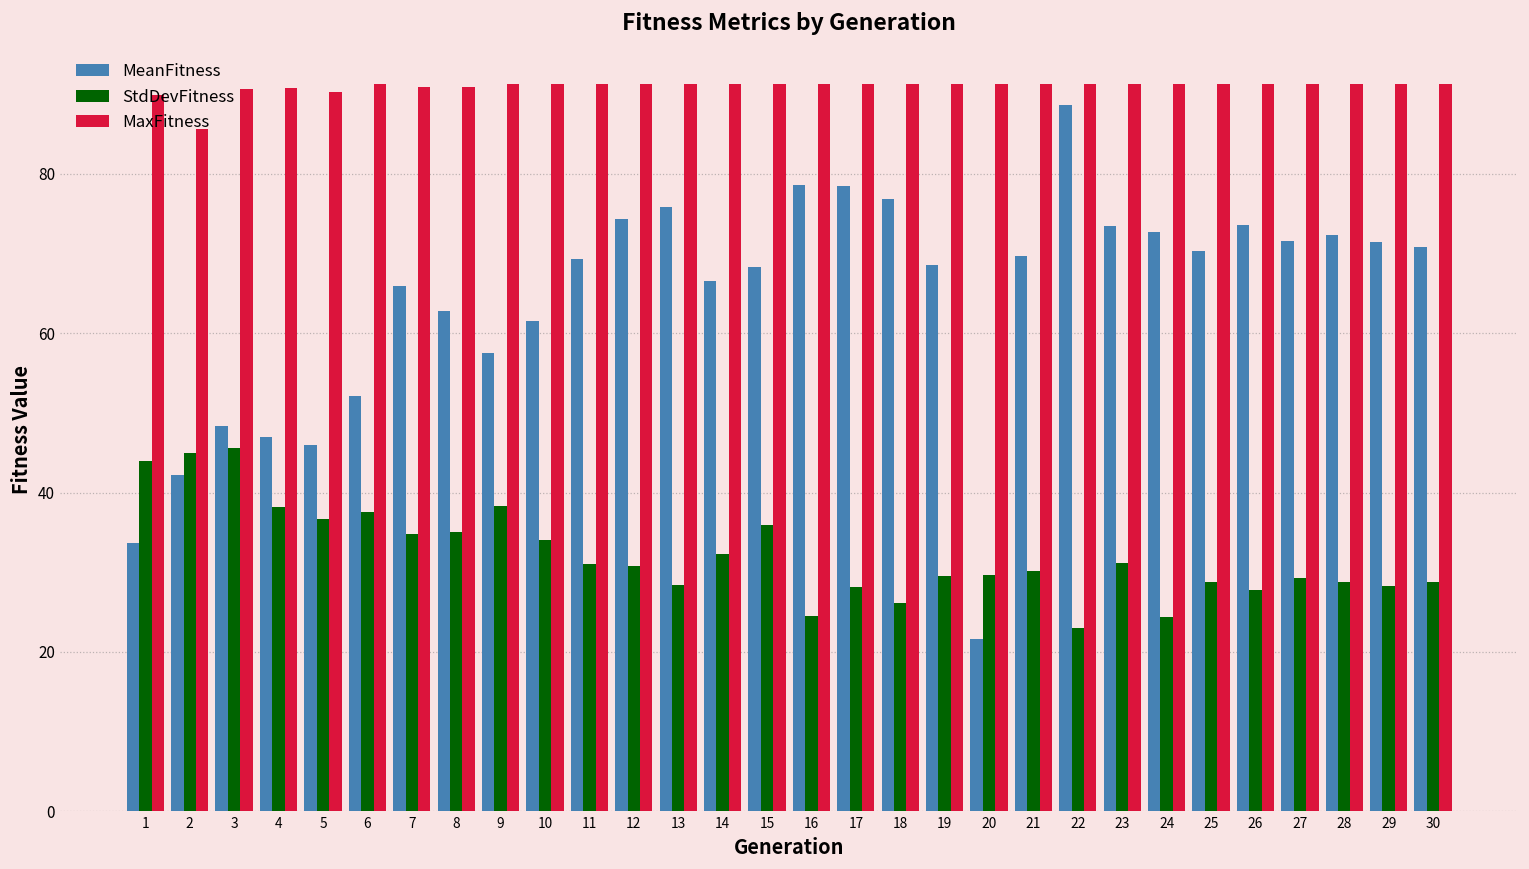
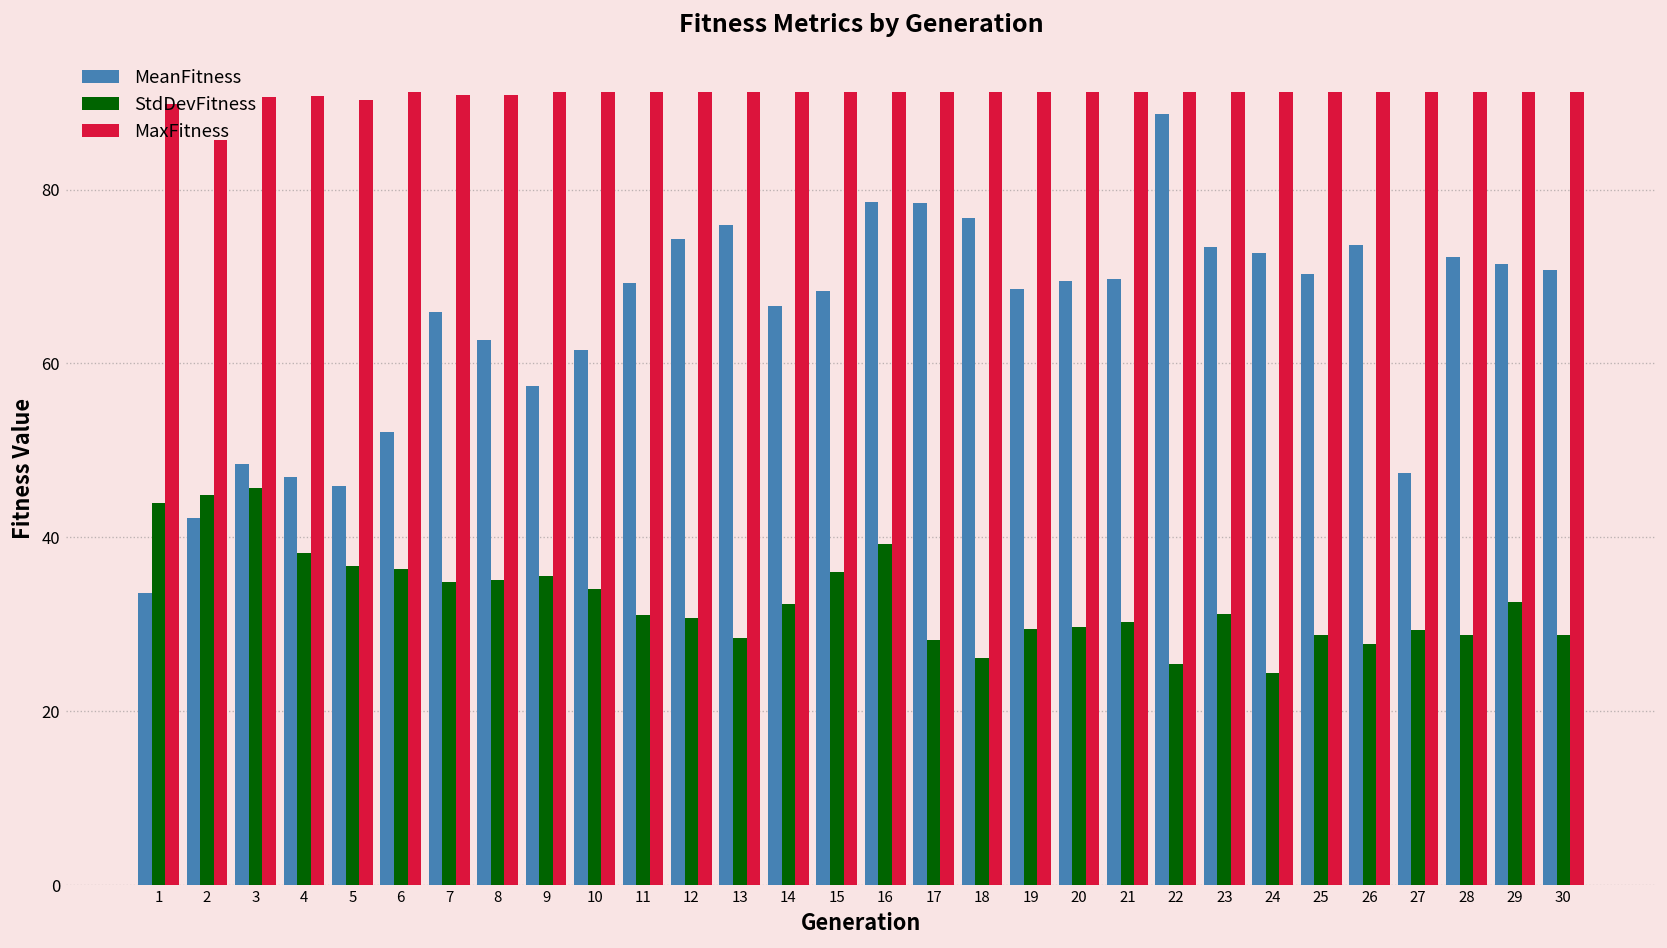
  {
    "MeanFitness": {
      "1": 34,
      "2": 42,
      "3": 48,
      "4": 47,
      "5": 46,
      "6": 52,
      "7": 66,
      "8": 63,
      "9": 57,
      "10": 62,
      "11": 69,
      "12": 74,
      "13": 76,
      "14": 67,
      "15": 68,
      "16": 79,
      "17": 78,
      "18": 77,
      "19": 69,
-     "20": 22,
+     "20": 70,
      "21": 70,
      "22": 89,
      "23": 73,
      "24": 73,
      "25": 70,
      "26": 74,
-     "27": 72,
+     "27": 47,
      "28": 72,
      "29": 71,
      "30": 71
    },
    "StdDevFitness": {
      "1": 44,
      "2": 45,
      "3": 46,
      "4": 38,
      "5": 37,
-     "6": 38,
+     "6": 36,
      "7": 35,
      "8": 35,
-     "9": 38,
+     "9": 36,
      "10": 34,
      "11": 31,
      "12": 31,
      "13": 28,
      "14": 32,
      "15": 36,
-     "16": 25,
+     "16": 39,
      "17": 28,
      "18": 26,
      "19": 29,
      "20": 30,
      "21": 30,
-     "22": 23,
+     "22": 25,
      "23": 31,
      "24": 24,
      "25": 29,
      "26": 28,
      "27": 29,
      "28": 29,
-     "29": 28,
+     "29": 33,
      "30": 29
    },
    "MaxFitness": {
      "1": 90,
      "2": 86,
      "3": 91,
      "4": 91,
      "5": 90,
      "6": 91,
      "7": 91,
      "8": 91,
      "9": 91,
      "10": 91,
      "11": 91,
      "12": 91,
      "13": 91,
      "14": 91,
      "15": 91,
      "16": 91,
      "17": 91,
      "18": 91,
      "19": 91,
      "20": 91,
      "21": 91,
      "22": 91,
      "23": 91,
      "24": 91,
      "25": 91,
      "26": 91,
      "27": 91,
      "28": 91,
      "29": 91,
      "30": 91
    }
  }
